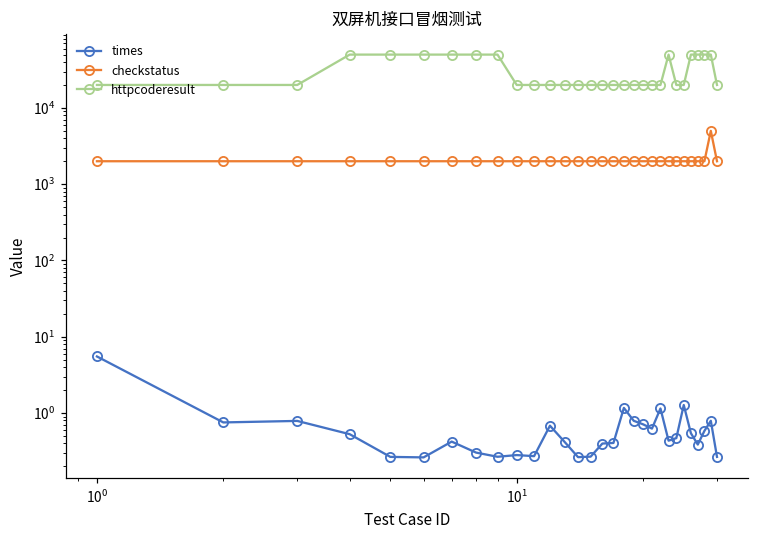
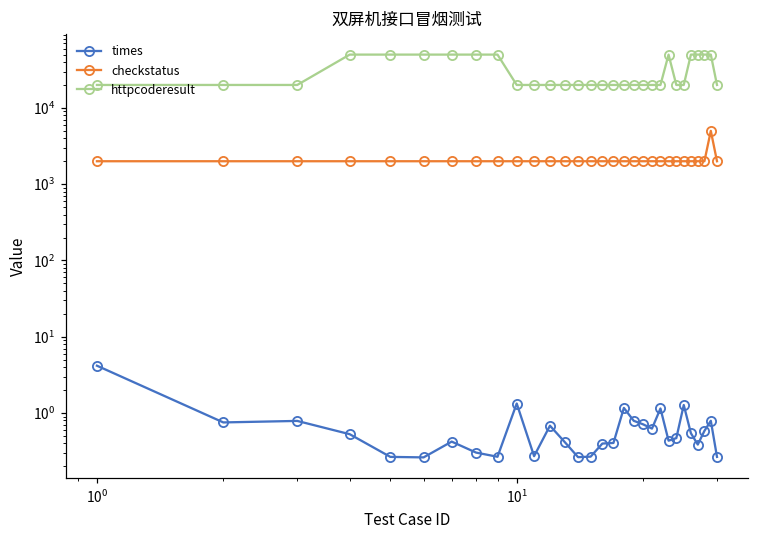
  {
    "times": {
-     "10^0": 6,
-     "10^1": 0.28
+     "10^0": 4,
+     "10^1": 1.3
    },
    "checkstatus": {
      "10^0": 2000,
      "10^1": 2000
    },
    "httpcoderesult": {
      "10^0": 20000,
      "10^1": 20000
    }
  }
